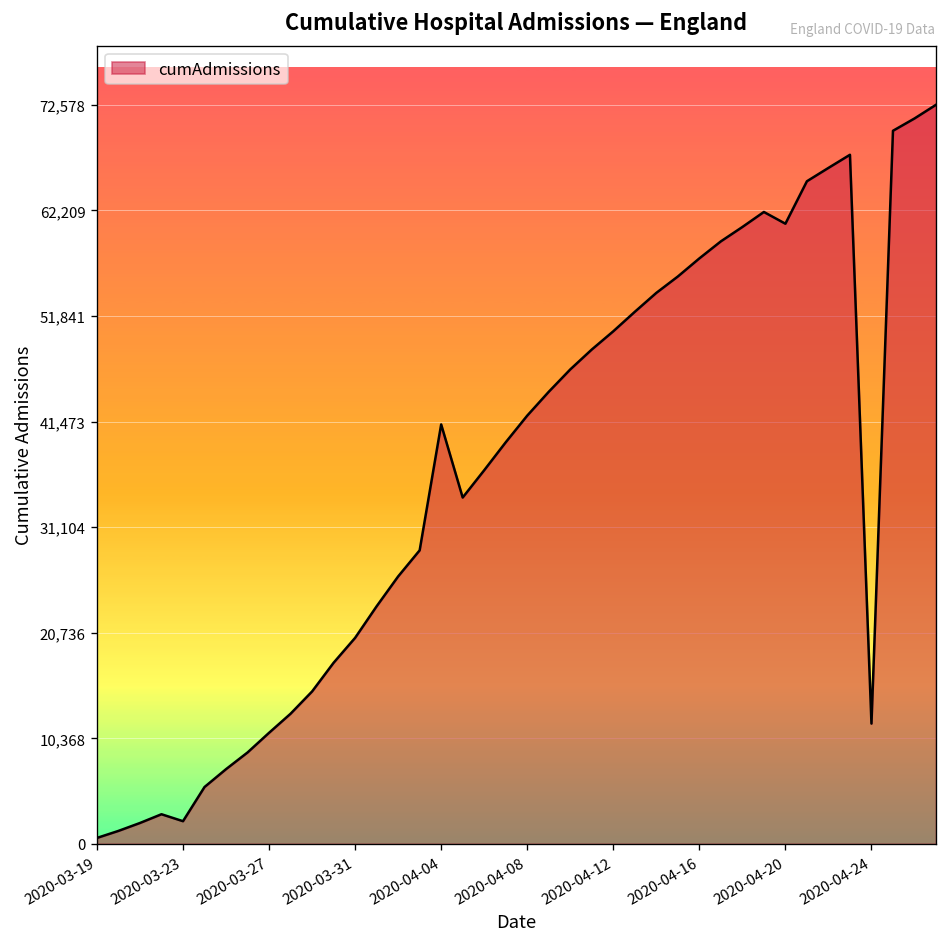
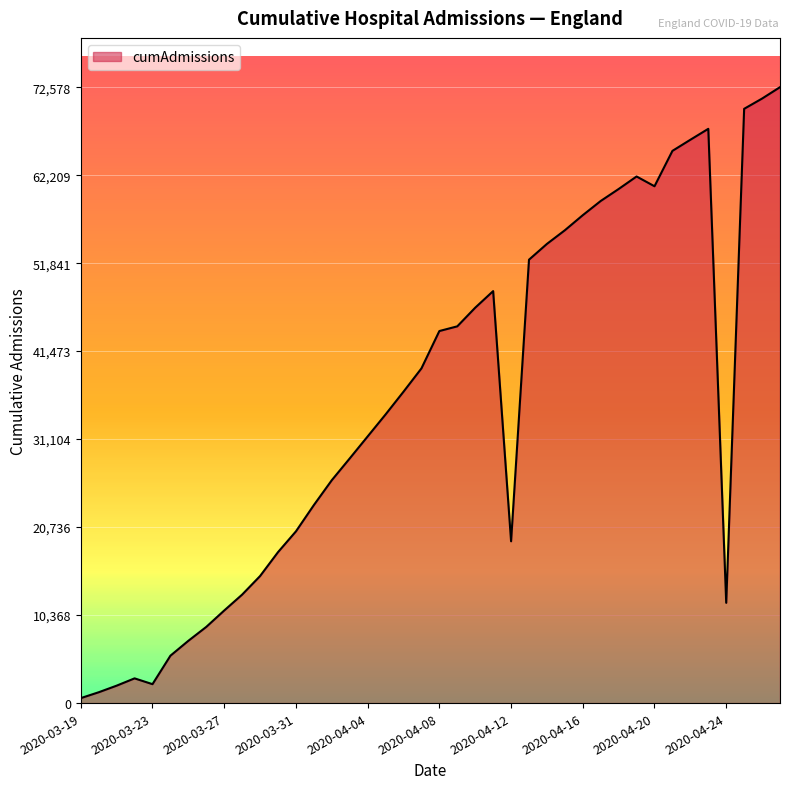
  {
    "2020-03-19": "1,000",
    "2020-03-23": "2,000",
    "2020-03-27": "11,000",
    "2020-03-31": "20,000",
-   "2020-04-04": "41,000",
-   "2020-04-08": "42,000",
-   "2020-04-12": "50,000",
+   "2020-04-04": "31,000",
+   "2020-04-08": "44,000",
+   "2020-04-12": "19,000",
    "2020-04-16": "57,000",
    "2020-04-20": "61,000",
    "2020-04-24": "12,000"
  }
